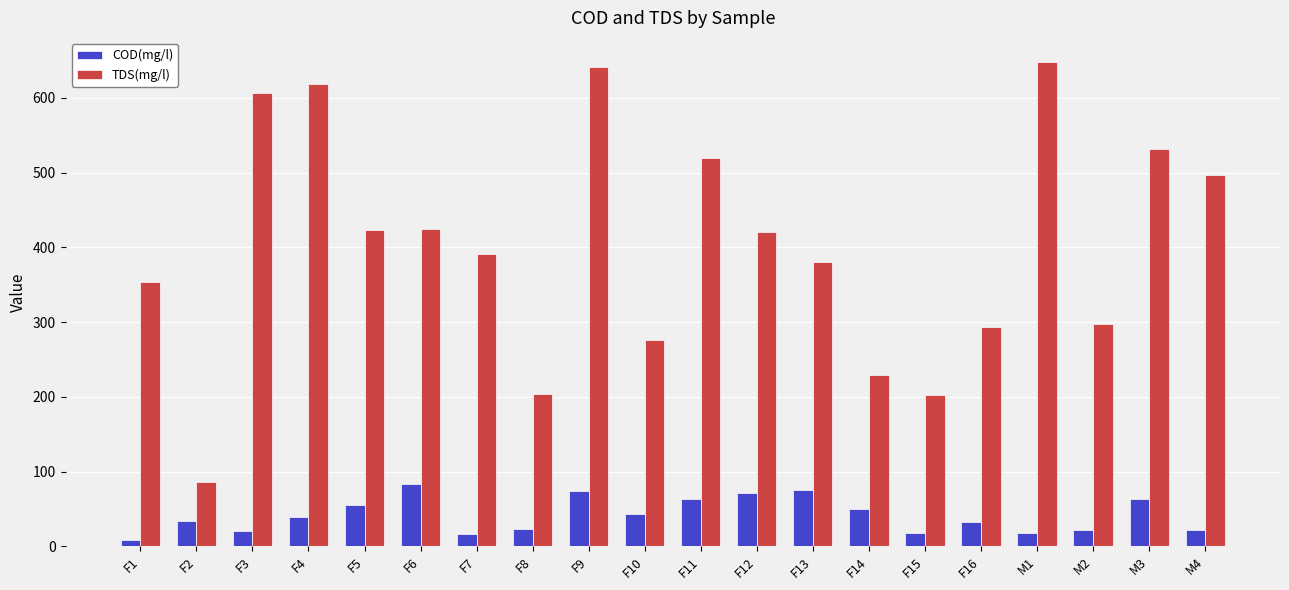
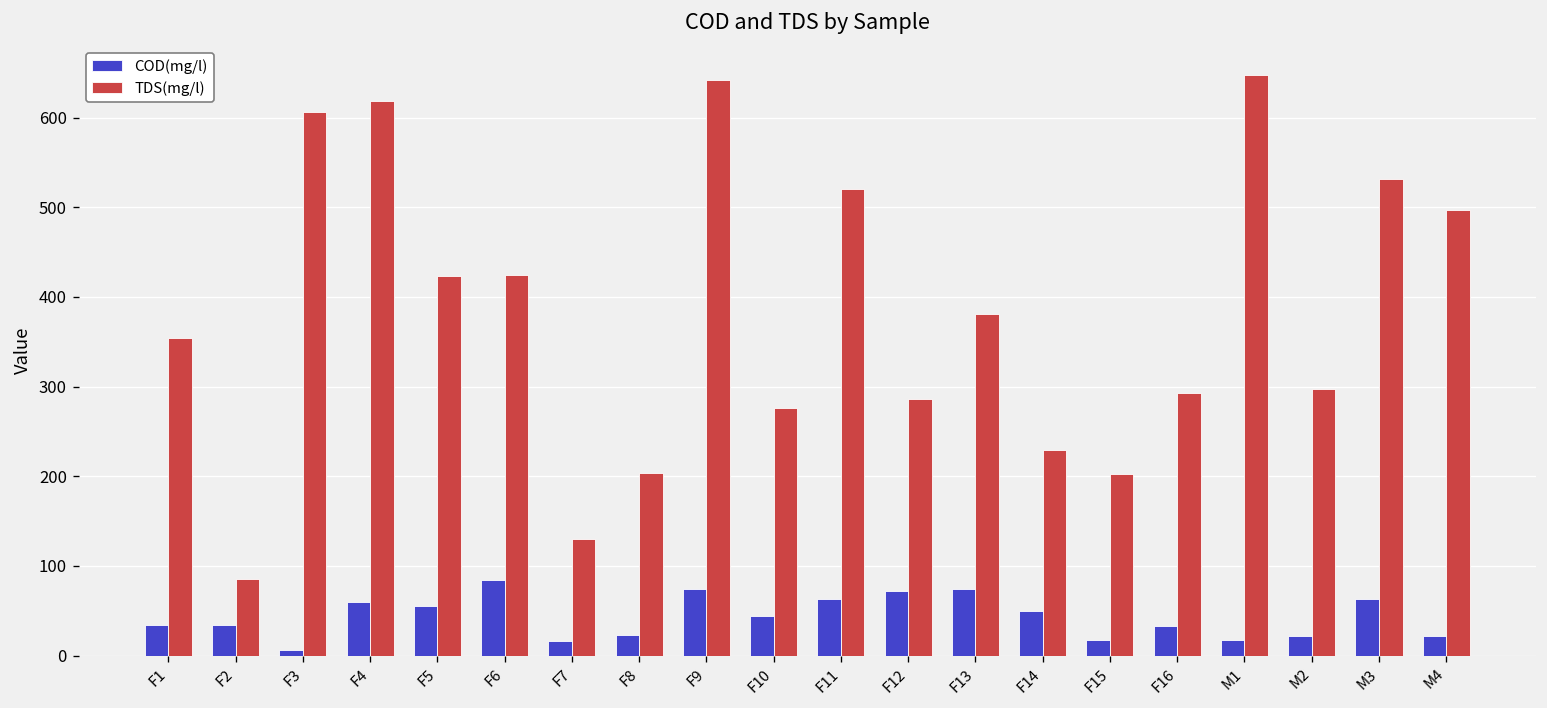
  {
    "COD(mg/l)": {
-     "F1": 10,
+     "F1": 30,
      "F2": 30,
-     "F3": 20,
-     "F4": 40,
+     "F3": 10,
+     "F4": 60,
      "F5": 50,
      "F6": 80,
      "F7": 20,
      "F8": 20,
      "F9": 70,
      "F10": 40,
      "F11": 60,
      "F12": 70,
      "F13": 70,
      "F14": 50,
      "F15": 20,
      "F16": 30,
      "M1": 20,
      "M2": 20,
      "M3": 60,
      "M4": 20
    },
    "TDS(mg/l)": {
      "F1": 350,
      "F2": 90,
      "F3": 610,
      "F4": 620,
      "F5": 420,
      "F6": 420,
-     "F7": 390,
+     "F7": 130,
      "F8": 200,
      "F9": 640,
      "F10": 280,
      "F11": 520,
-     "F12": 420,
+     "F12": 290,
      "F13": 380,
      "F14": 230,
      "F15": 200,
      "F16": 290,
      "M1": 650,
      "M2": 300,
      "M3": 530,
      "M4": 500
    }
  }
